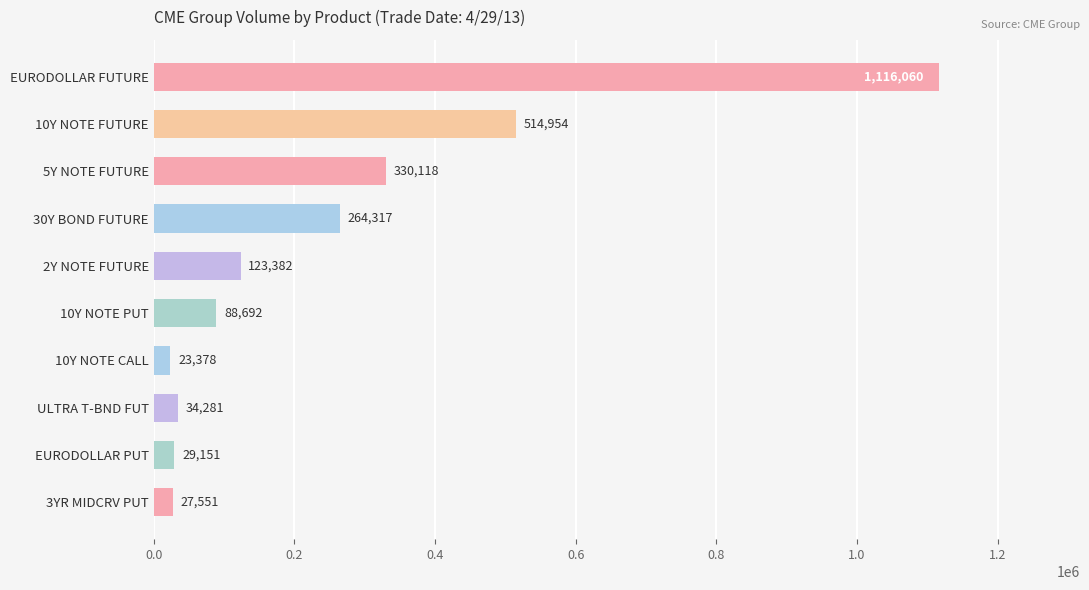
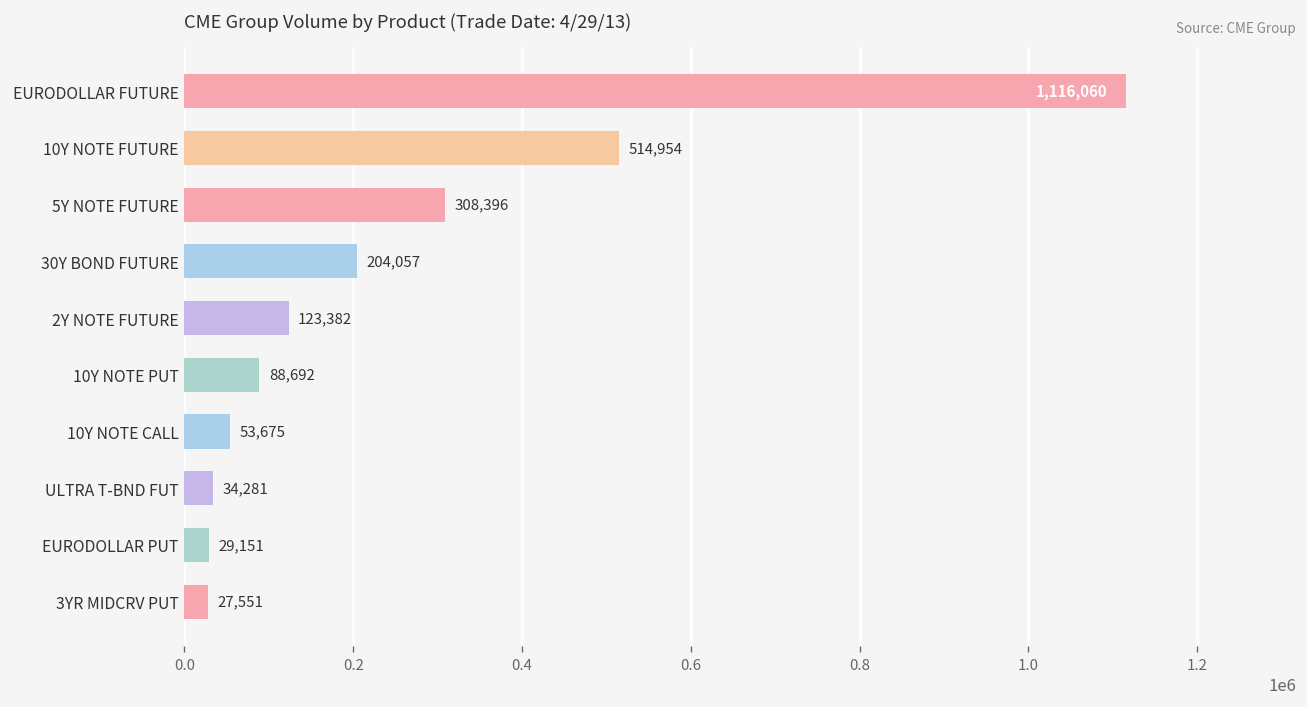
  {
    "EURODOLLAR FUTURE": "1,116,060",
    "10Y NOTE FUTURE": "514,954",
-   "5Y NOTE FUTURE": "330,118",
-   "30Y BOND FUTURE": "264,317",
+   "5Y NOTE FUTURE": "308,396",
+   "30Y BOND FUTURE": "204,057",
    "2Y NOTE FUTURE": "123,382",
    "10Y NOTE PUT": "88,692",
-   "10Y NOTE CALL": "23,378",
+   "10Y NOTE CALL": "53,675",
    "ULTRA T-BND FUT": "34,281",
    "EURODOLLAR PUT": "29,151",
    "3YR MIDCRV PUT": "27,551"
  }
